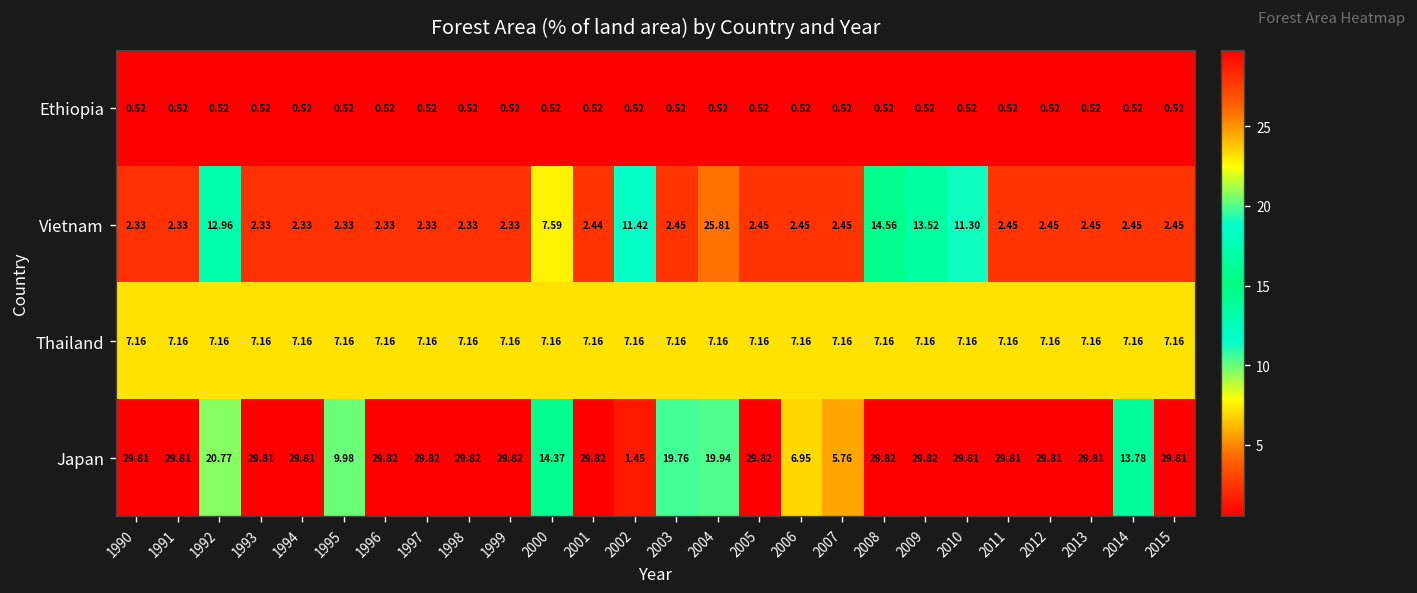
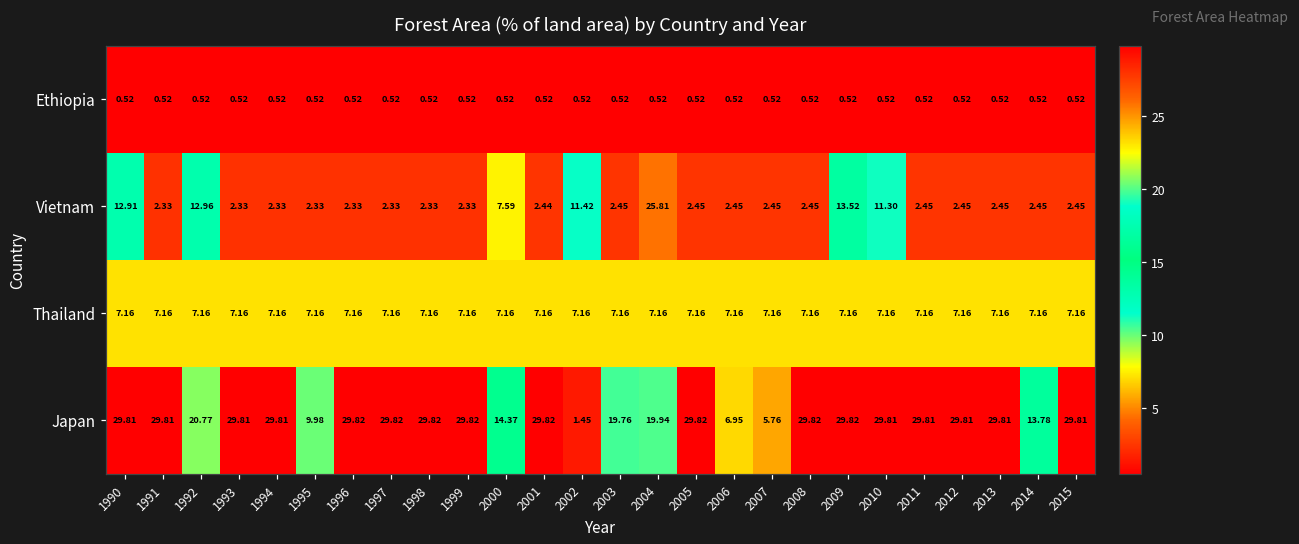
  {
    "Ethiopia": {
      "1990": 0.52,
      "1991": 0.52,
      "1992": 0.52,
      "1993": 0.52,
      "1994": 0.52,
      "1995": 0.52,
      "1996": 0.52,
      "1997": 0.52,
      "1998": 0.52,
      "1999": 0.52,
      "2000": 0.52,
      "2001": 0.52,
      "2002": 0.52,
      "2003": 0.52,
      "2004": 0.52,
      "2005": 0.52,
      "2006": 0.52,
      "2007": 0.52,
      "2008": 0.52,
      "2009": 0.52,
      "2010": 0.52,
      "2011": 0.52,
      "2012": 0.52,
      "2013": 0.52,
      "2014": 0.52,
      "2015": 0.52
    },
    "Vietnam": {
-     "1990": 2.33,
+     "1990": 12.91,
      "1991": 2.33,
      "1992": 12.96,
      "1993": 2.33,
      "1994": 2.33,
      "1995": 2.33,
      "1996": 2.33,
      "1997": 2.33,
      "1998": 2.33,
      "1999": 2.33,
      "2000": 7.59,
      "2001": 2.44,
      "2002": 11.42,
      "2003": 2.45,
      "2004": 25.81,
      "2005": 2.45,
      "2006": 2.45,
      "2007": 2.45,
-     "2008": 14.56,
+     "2008": 2.45,
      "2009": 13.52,
      "2010": 11.30,
      "2011": 2.45,
      "2012": 2.45,
      "2013": 2.45,
      "2014": 2.45,
      "2015": 2.45
    },
    "Thailand": {
      "1990": 7.16,
      "1991": 7.16,
      "1992": 7.16,
      "1993": 7.16,
      "1994": 7.16,
      "1995": 7.16,
      "1996": 7.16,
      "1997": 7.16,
      "1998": 7.16,
      "1999": 7.16,
      "2000": 7.16,
      "2001": 7.16,
      "2002": 7.16,
      "2003": 7.16,
      "2004": 7.16,
      "2005": 7.16,
      "2006": 7.16,
      "2007": 7.16,
      "2008": 7.16,
      "2009": 7.16,
      "2010": 7.16,
      "2011": 7.16,
      "2012": 7.16,
      "2013": 7.16,
      "2014": 7.16,
      "2015": 7.16
    },
    "Japan": {
      "1990": 29.81,
      "1991": 29.81,
      "1992": 20.77,
      "1993": 29.81,
      "1994": 29.81,
      "1995": 9.98,
      "1996": 29.82,
      "1997": 29.82,
      "1998": 29.82,
      "1999": 29.82,
      "2000": 14.37,
      "2001": 29.82,
      "2002": 1.45,
      "2003": 19.76,
      "2004": 19.94,
      "2005": 29.82,
      "2006": 6.95,
      "2007": 5.76,
      "2008": 29.82,
      "2009": 29.82,
      "2010": 29.81,
      "2011": 29.81,
      "2012": 29.81,
      "2013": 29.81,
      "2014": 13.78,
      "2015": 29.81
    }
  }
